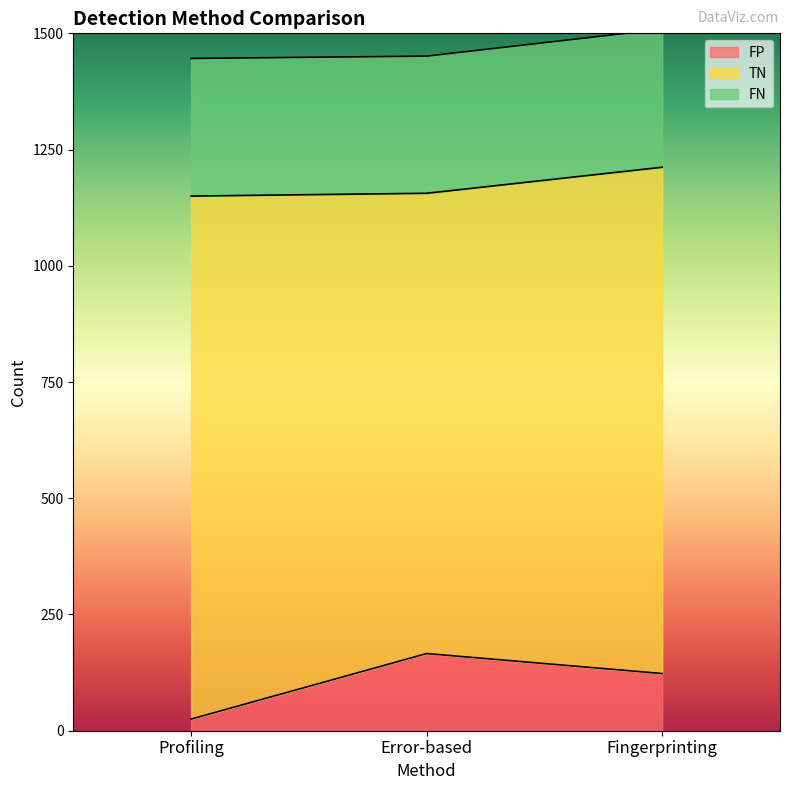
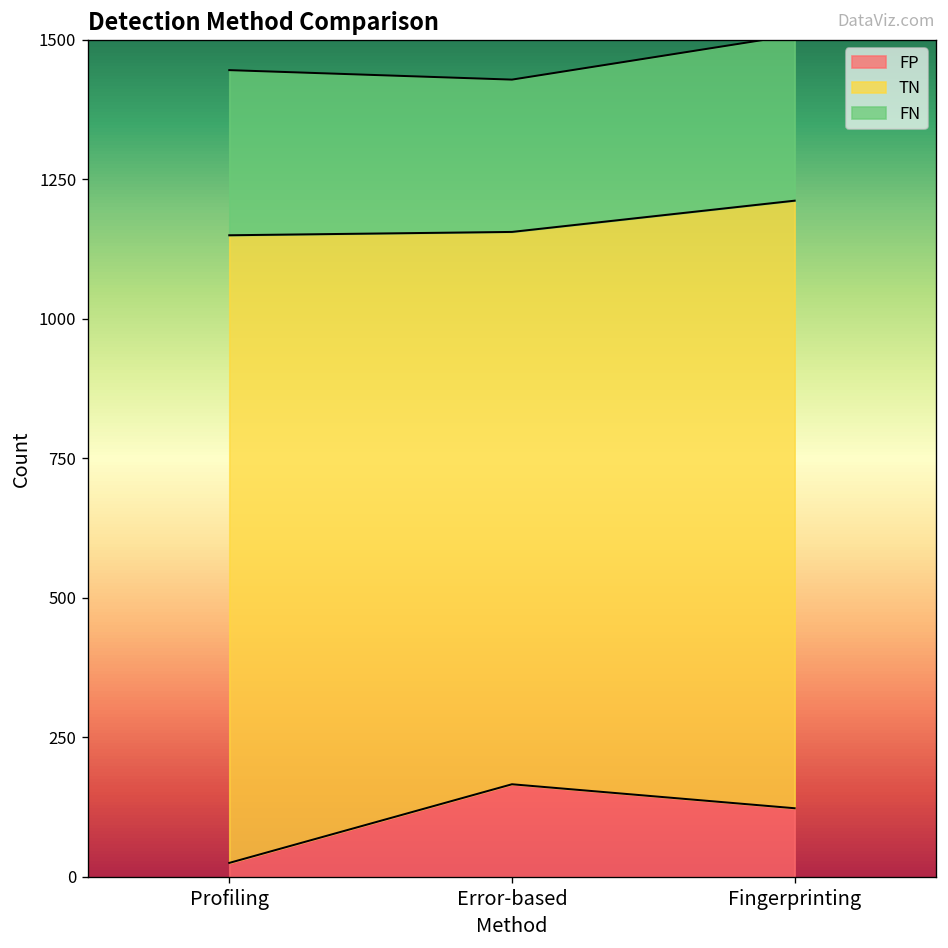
  {
    "FP": {
      "Profiling": 30,
      "Error-based": 170,
      "Fingerprinting": 120
    },
    "TN": {
      "Profiling": 1130,
      "Error-based": 990,
      "Fingerprinting": 1090
    },
    "FN": {
      "Profiling": 300,
-     "Error-based": 300
+     "Error-based": 270
    }
  }
